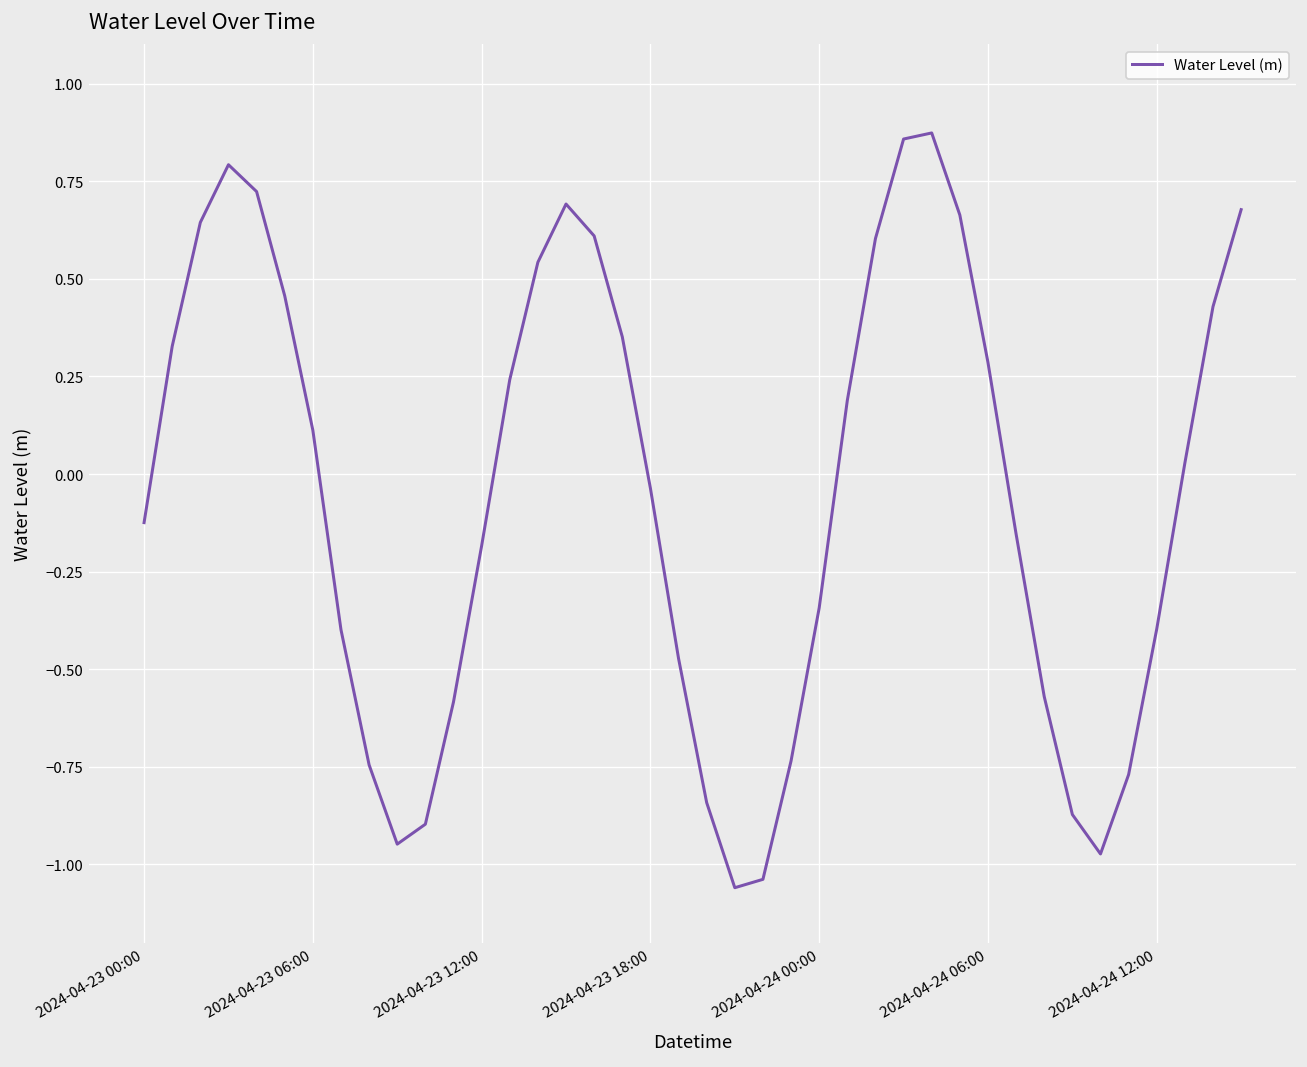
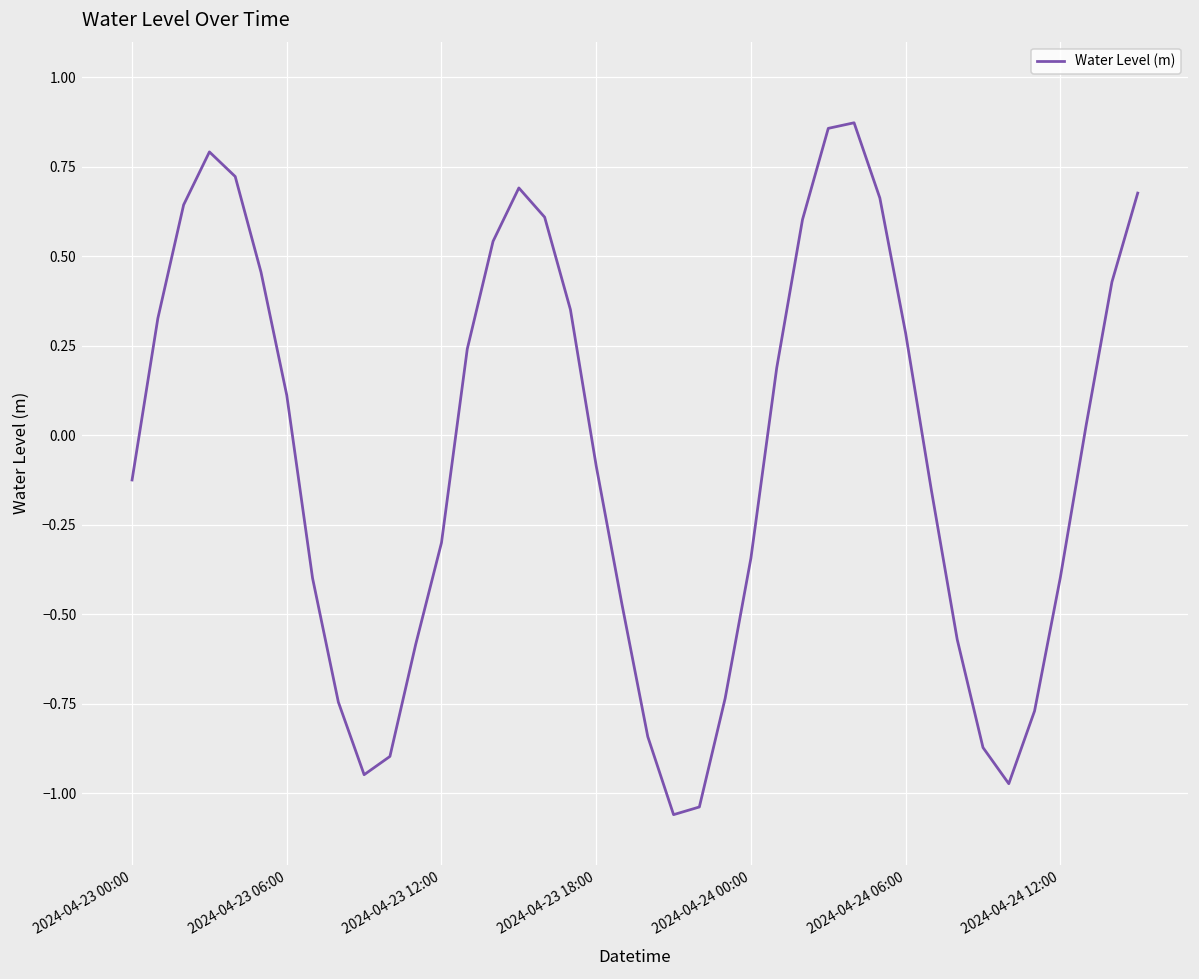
  {
    "2024-04-23 00:00": -0.12,
    "2024-04-23 06:00": 0.11,
-   "2024-04-23 12:00": -0.18,
-   "2024-04-23 18:00": -0.04,
+   "2024-04-23 12:00": -0.30,
+   "2024-04-23 18:00": -0.09,
    "2024-04-24 00:00": -0.34,
    "2024-04-24 06:00": 0.29,
    "2024-04-24 12:00": -0.40
  }
